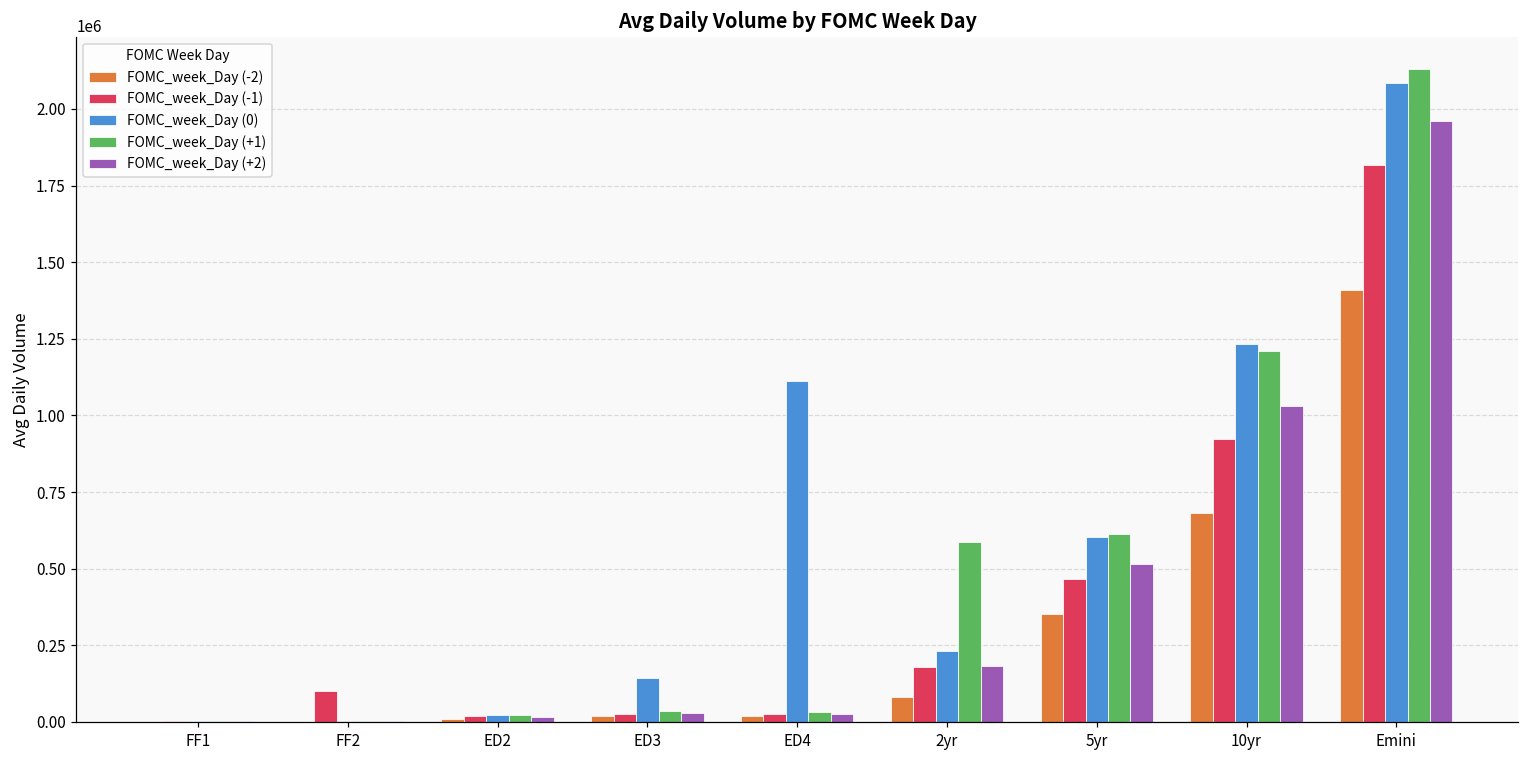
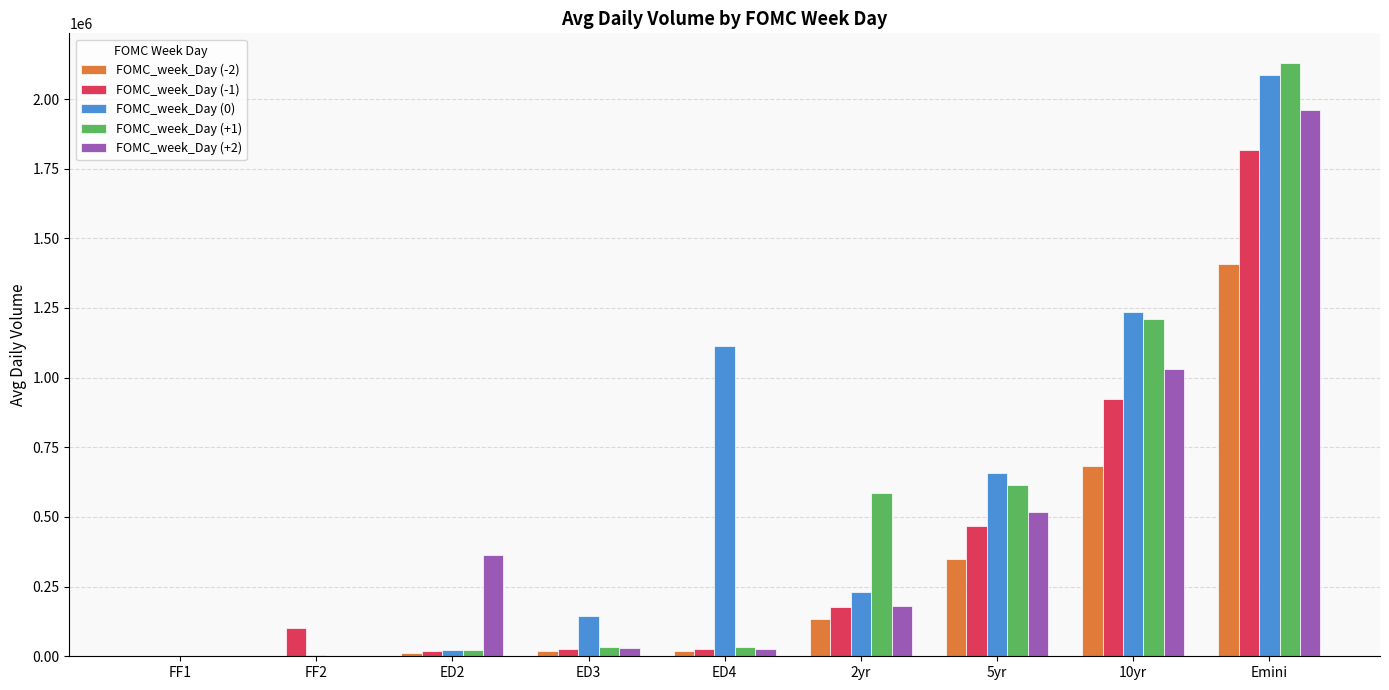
  {
    "FOMC_week_Day (-2)": {
      "ED2": 10000,
      "ED3": 20000,
      "ED4": 20000,
-     "2yr": 80000,
+     "2yr": 130000,
      "5yr": 350000,
      "10yr": 680000,
      "Emini": 1410000
    },
    "FOMC_week_Day (-1)": {
      "FF2": 100000,
      "ED2": 20000,
      "ED3": 30000,
      "ED4": 30000,
      "2yr": 180000,
      "5yr": 470000,
      "10yr": 920000,
      "Emini": 1820000
    },
    "FOMC_week_Day (0)": {
      "ED2": 20000,
      "ED3": 140000,
      "ED4": 1110000,
      "2yr": 230000,
-     "5yr": 600000,
+     "5yr": 660000,
      "10yr": 1230000,
      "Emini": 2080000
    },
    "FOMC_week_Day (+1)": {
      "ED2": 20000,
      "ED3": 30000,
      "ED4": 30000,
      "2yr": 590000,
      "5yr": 610000,
      "10yr": 1210000,
      "Emini": 2130000
    },
    "FOMC_week_Day (+2)": {
-     "ED2": 20000,
+     "ED2": 360000,
      "ED3": 30000,
      "ED4": 30000,
      "2yr": 180000,
      "5yr": 520000,
      "10yr": 1030000,
      "Emini": 1960000
    }
  }
